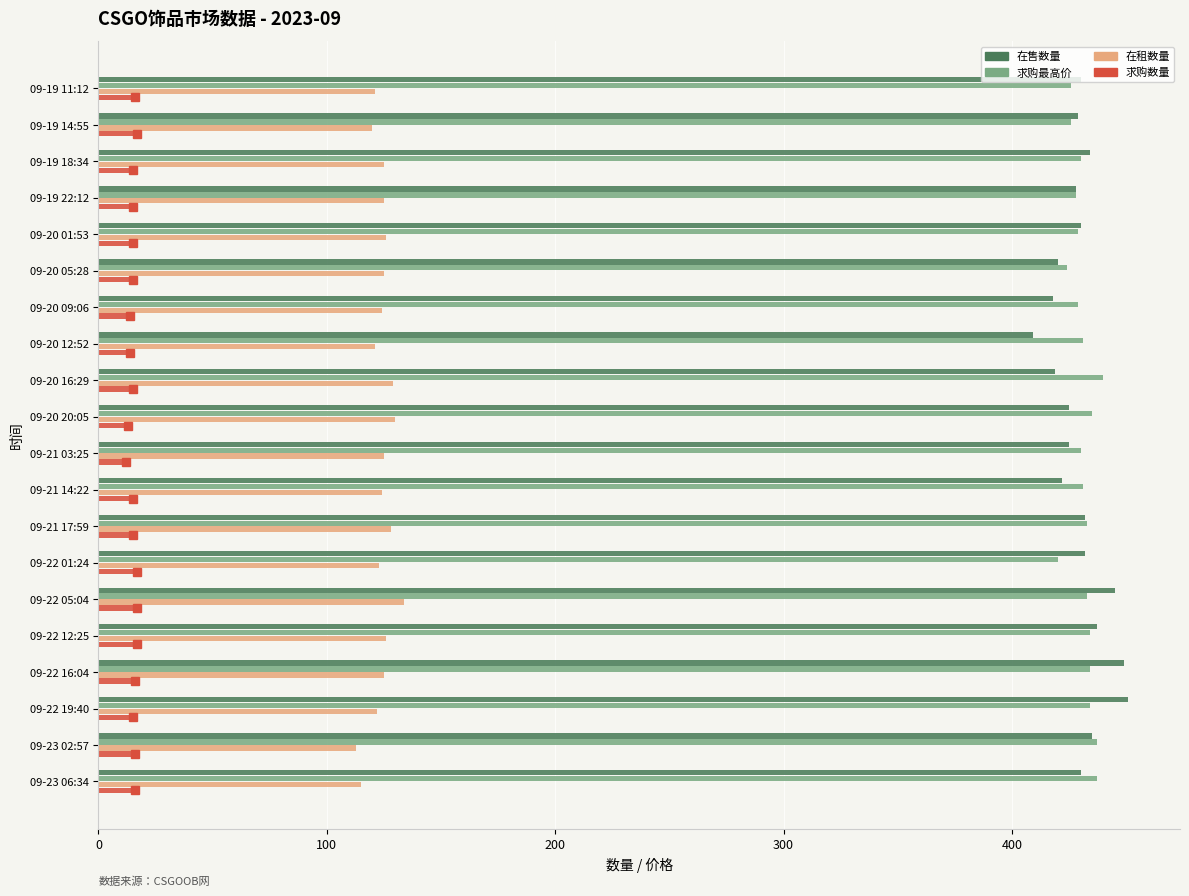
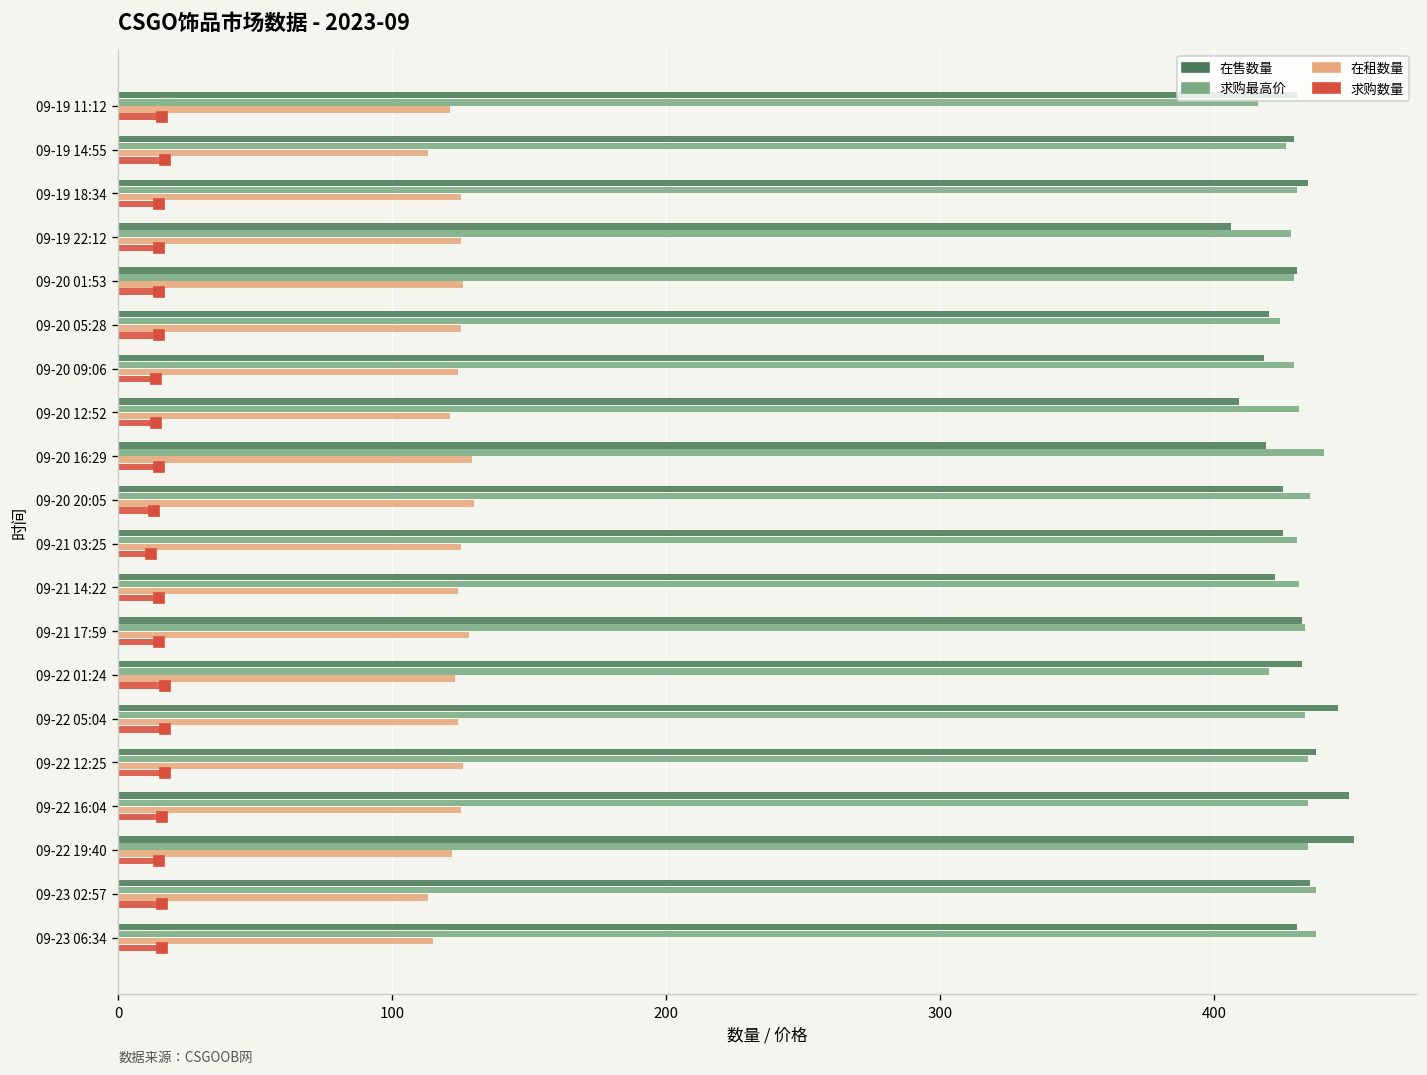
  {
    "在售数量": {
      "09-19 14:55": 429,
      "09-19 18:34": 434,
-     "09-19 22:12": 428,
+     "09-19 22:12": 406,
      "09-20 01:53": 430,
      "09-20 05:28": 420,
      "09-20 09:06": 418,
      "09-20 12:52": 409,
      "09-20 16:29": 419,
      "09-20 20:05": 425,
      "09-21 03:25": 425,
      "09-21 14:22": 422,
      "09-21 17:59": 432,
      "09-22 01:24": 432,
      "09-22 05:04": 445,
      "09-22 12:25": 437,
      "09-22 16:04": 449,
      "09-22 19:40": 451,
      "09-23 02:57": 435,
      "09-23 06:34": 430
    },
    "求购最高价": {
-     "09-19 11:12": 426,
+     "09-19 11:12": 416,
      "09-19 14:55": 426,
      "09-19 18:34": 430,
      "09-19 22:12": 428,
      "09-20 01:53": 429,
      "09-20 05:28": 424,
      "09-20 09:06": 429,
      "09-20 12:52": 431,
      "09-20 16:29": 440,
      "09-20 20:05": 435,
      "09-21 03:25": 430,
      "09-21 14:22": 431,
      "09-21 17:59": 433,
      "09-22 01:24": 420,
      "09-22 05:04": 433,
      "09-22 12:25": 434,
      "09-22 16:04": 434,
      "09-22 19:40": 434,
      "09-23 02:57": 437,
      "09-23 06:34": 437
    },
    "在租数量": {
      "09-19 11:12": 121,
-     "09-19 14:55": 120,
+     "09-19 14:55": 113,
      "09-19 18:34": 125,
      "09-19 22:12": 125,
      "09-20 01:53": 126,
      "09-20 05:28": 125,
      "09-20 09:06": 124,
      "09-20 12:52": 121,
      "09-20 16:29": 129,
      "09-20 20:05": 130,
      "09-21 03:25": 125,
      "09-21 14:22": 124,
      "09-21 17:59": 128,
      "09-22 01:24": 123,
-     "09-22 05:04": 134,
+     "09-22 05:04": 124,
      "09-22 12:25": 126,
      "09-22 16:04": 125,
      "09-22 19:40": 122,
      "09-23 02:57": 113,
      "09-23 06:34": 115
    }
  }
